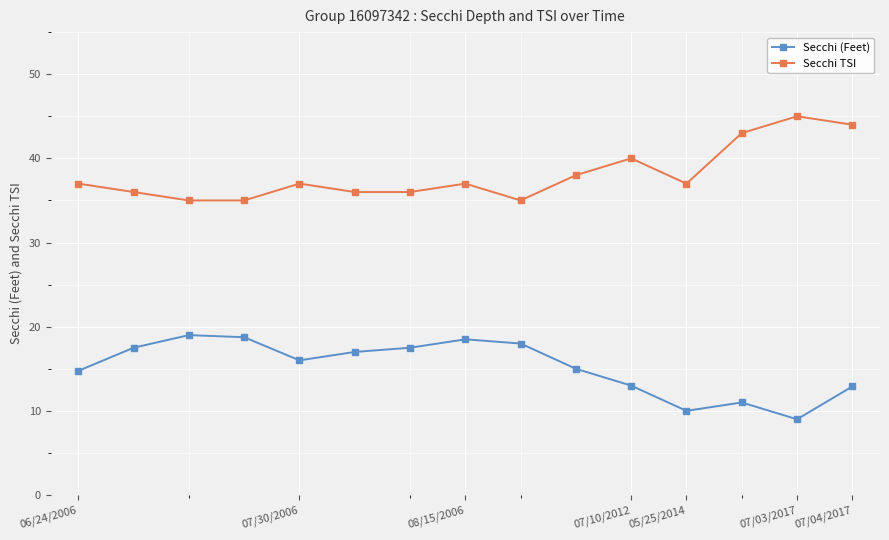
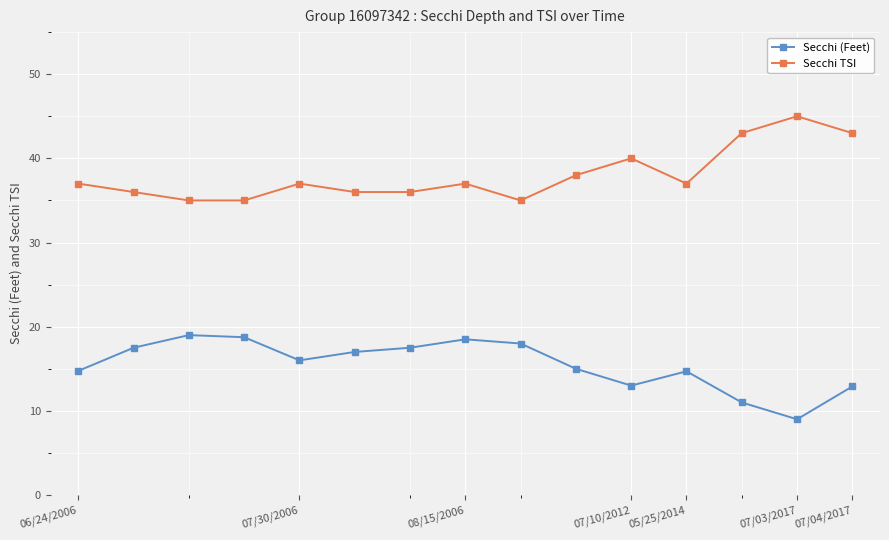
  {
    "Secchi (Feet)": {
      "06/24/2006": 15,
      "07/30/2006": 16,
      "08/15/2006": 19,
      "07/10/2012": 13,
-     "05/25/2014": 10,
+     "05/25/2014": 15,
      "07/03/2017": 9,
      "07/04/2017": 13
    },
    "Secchi TSI": {
      "06/24/2006": 37,
      "07/30/2006": 37,
      "08/15/2006": 37,
      "07/10/2012": 40,
      "05/25/2014": 37,
      "07/03/2017": 45,
-     "07/04/2017": 44
+     "07/04/2017": 43
    }
  }
